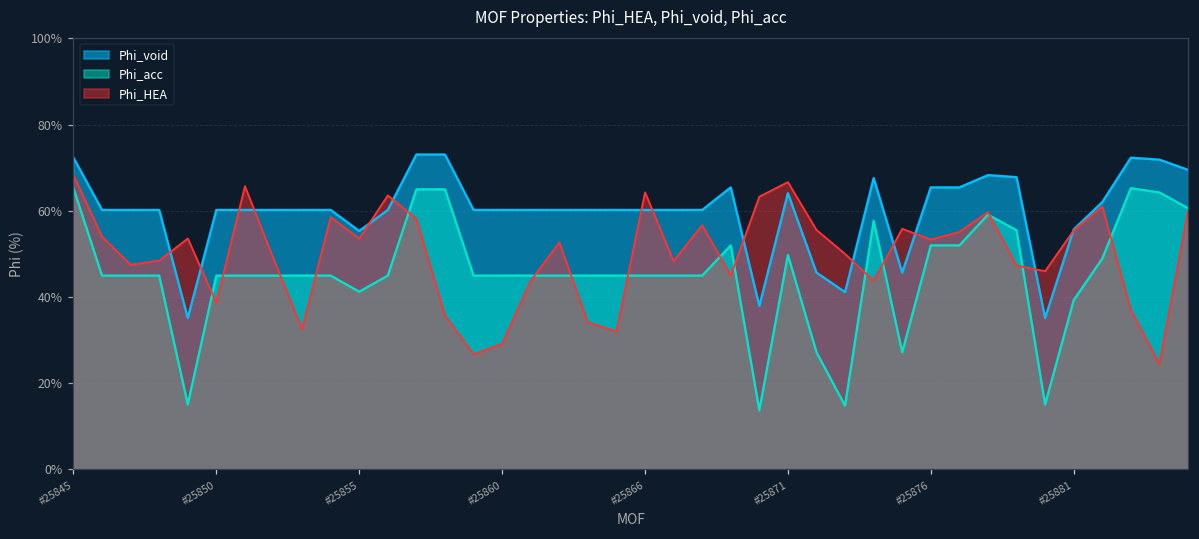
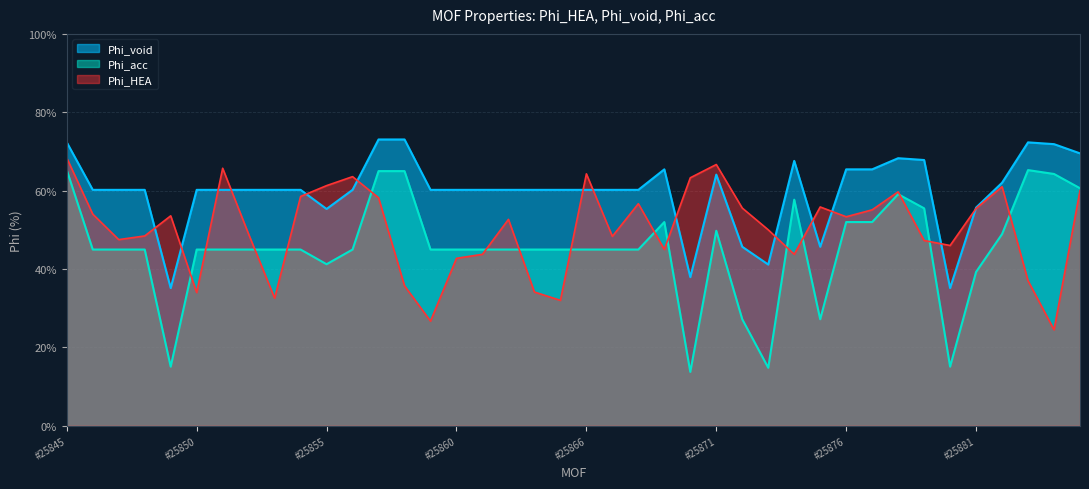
  {
    "Phi_HEA": {
      "#25845": "68%",
-     "#25850": "39%",
-     "#25855": "54%",
-     "#25860": "29%",
+     "#25850": "34%",
+     "#25855": "61%",
+     "#25860": "43%",
      "#25866": "64%",
      "#25871": "67%",
      "#25876": "53%"
    }
  }
